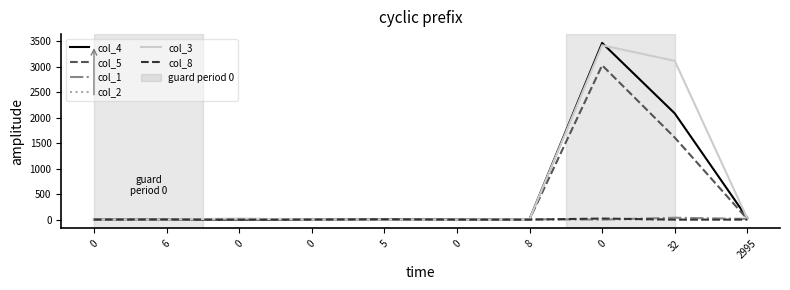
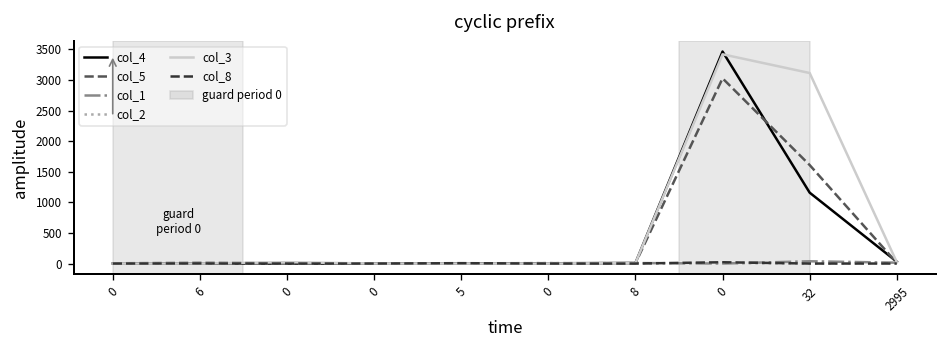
  {
    "col_4": {
-     "32": 2100
+     "32": 1200
    }
  }
